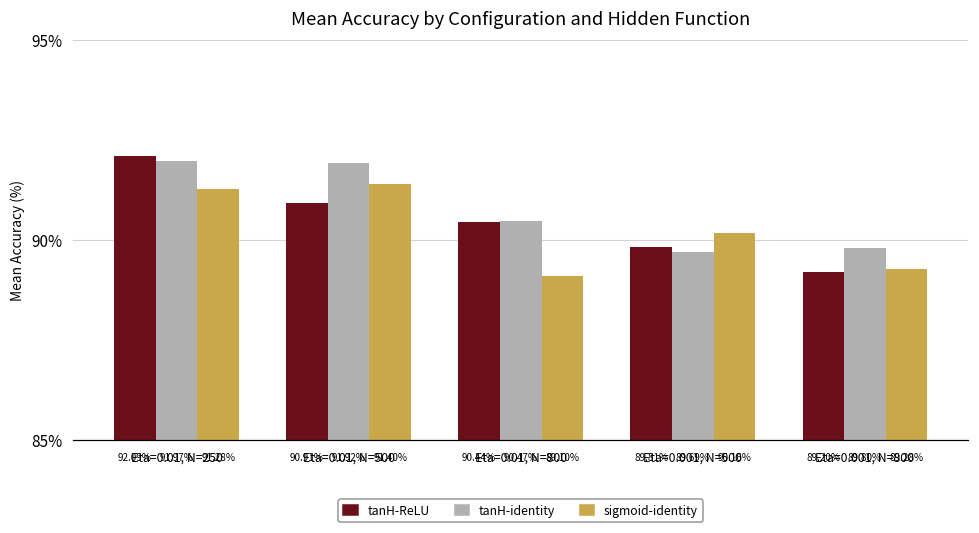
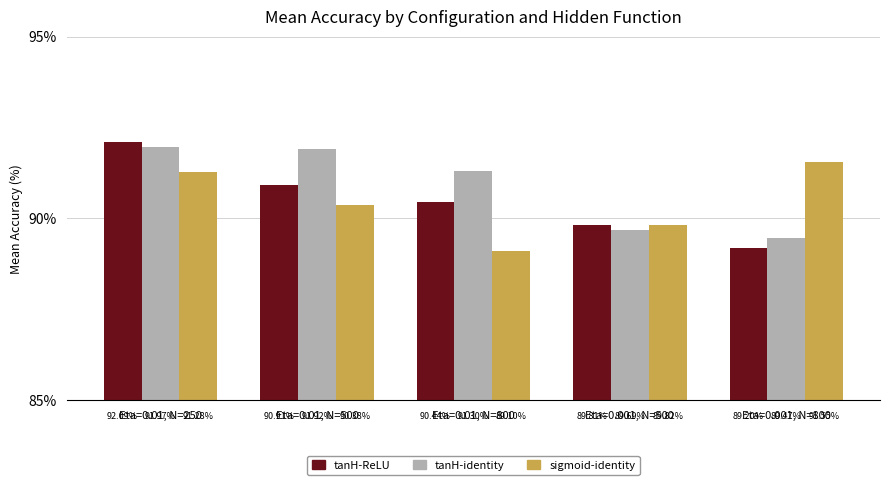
  {
    "tanH-ReLU": {
      "Eta=0.01, N=250": "92.09%",
      "Eta=0.01, N=500": "90.91%",
      "Eta=0.01, N=800": "90.44%",
      "Eta=0.001, N=500": "89.81%",
      "Eta=0.001, N=800": "89.20%"
    },
    "tanH-identity": {
      "Eta=0.01, N=250": "91.97%",
      "Eta=0.01, N=500": "91.92%",
-     "Eta=0.01, N=800": "90.47%",
+     "Eta=0.01, N=800": "91.30%",
      "Eta=0.001, N=500": "89.69%",
-     "Eta=0.001, N=800": "89.80%"
+     "Eta=0.001, N=800": "89.47%"
    },
    "sigmoid-identity": {
      "Eta=0.01, N=250": "91.28%",
-     "Eta=0.01, N=500": "91.40%",
+     "Eta=0.01, N=500": "90.38%",
      "Eta=0.01, N=800": "89.10%",
-     "Eta=0.001, N=500": "90.16%",
-     "Eta=0.001, N=800": "89.28%"
+     "Eta=0.001, N=500": "89.82%",
+     "Eta=0.001, N=800": "91.55%"
    }
  }
